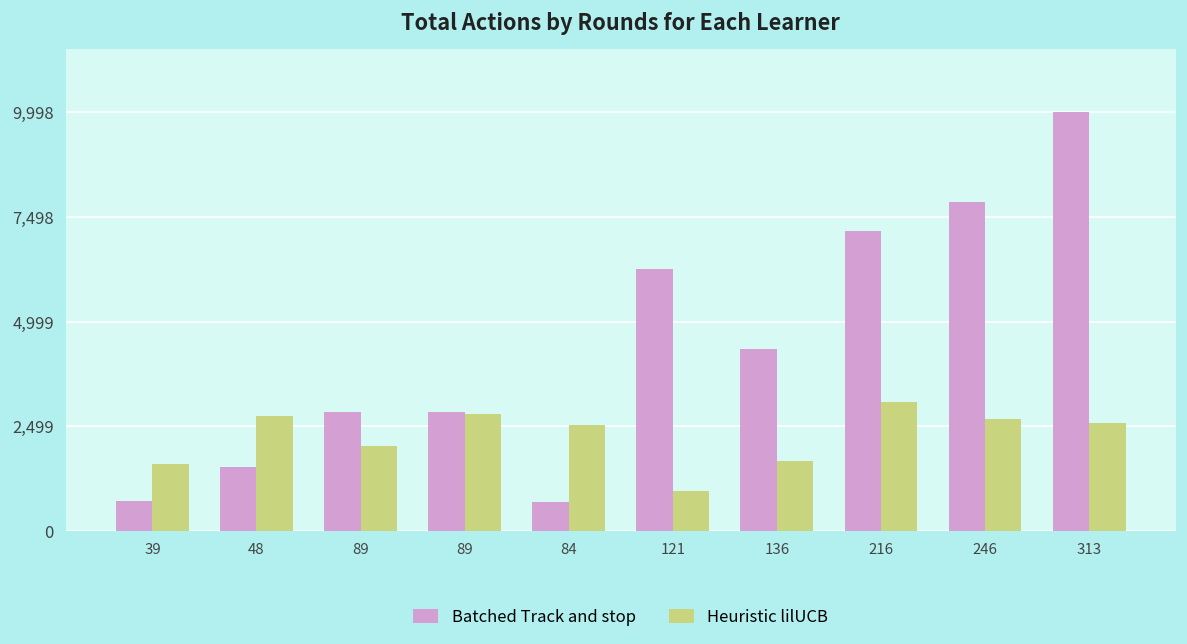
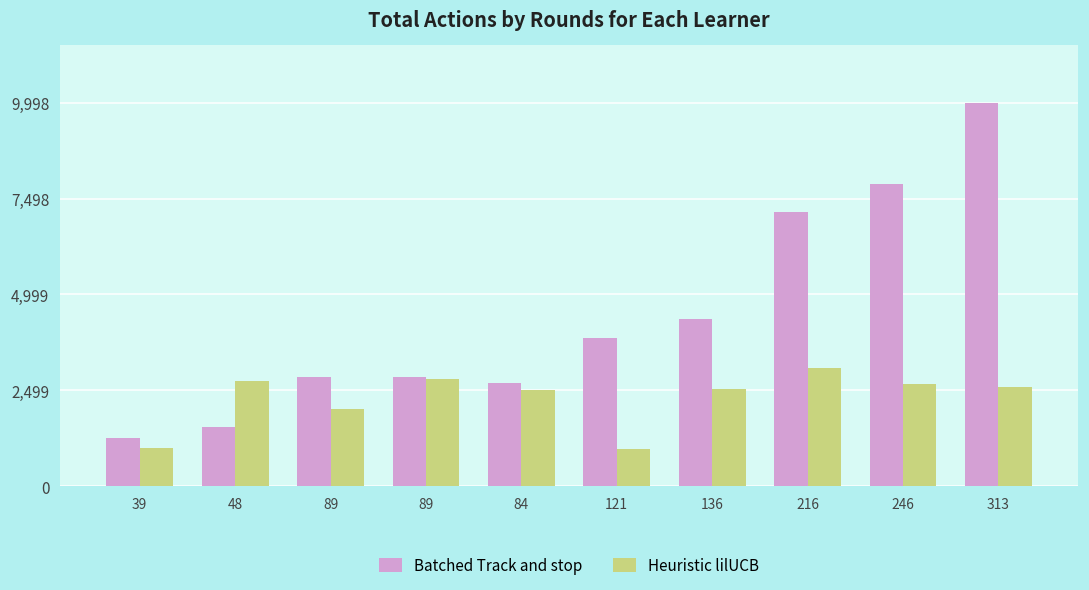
  {
    "Batched Track and stop": {
-     "39": "700",
+     "39": "1,200",
      "48": "1,500",
-     "84": "700",
-     "121": "6,200",
+     "84": "2,700",
+     "121": "3,900",
      "136": "4,400",
      "216": "7,200",
      "246": "7,900",
      "313": "10,000"
    },
    "Heuristic lilUCB": {
-     "39": "1,600",
+     "39": "1,000",
      "48": "2,700",
      "84": "2,500",
      "121": "1,000",
-     "136": "1,700",
+     "136": "2,500",
      "216": "3,100",
      "246": "2,700",
      "313": "2,600"
    }
  }
